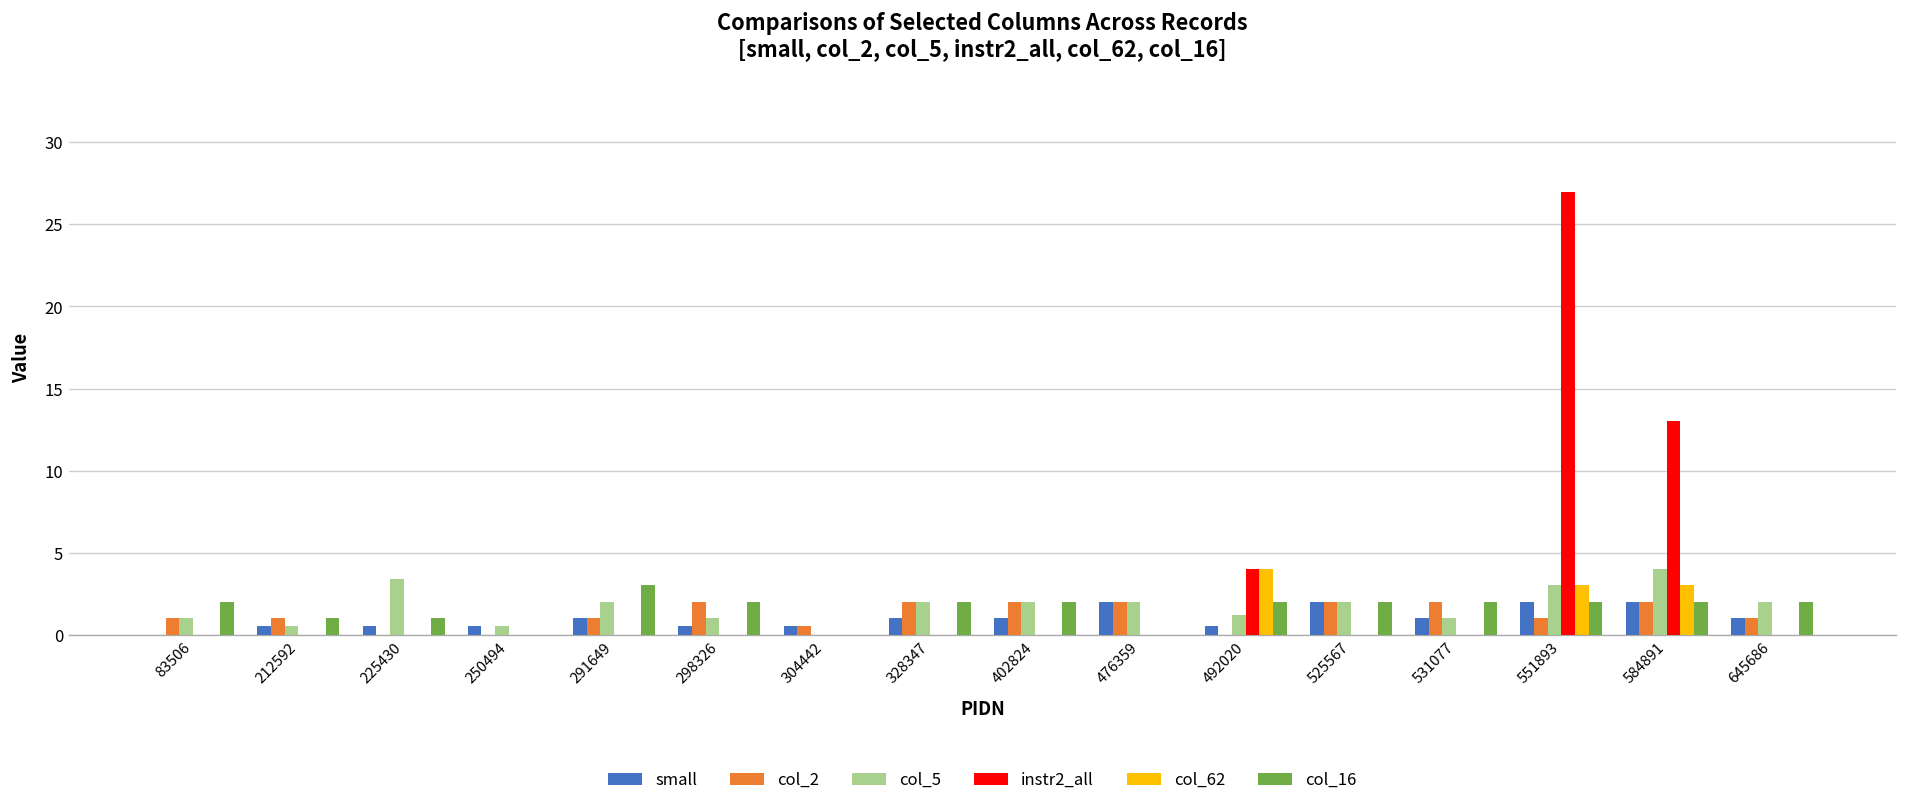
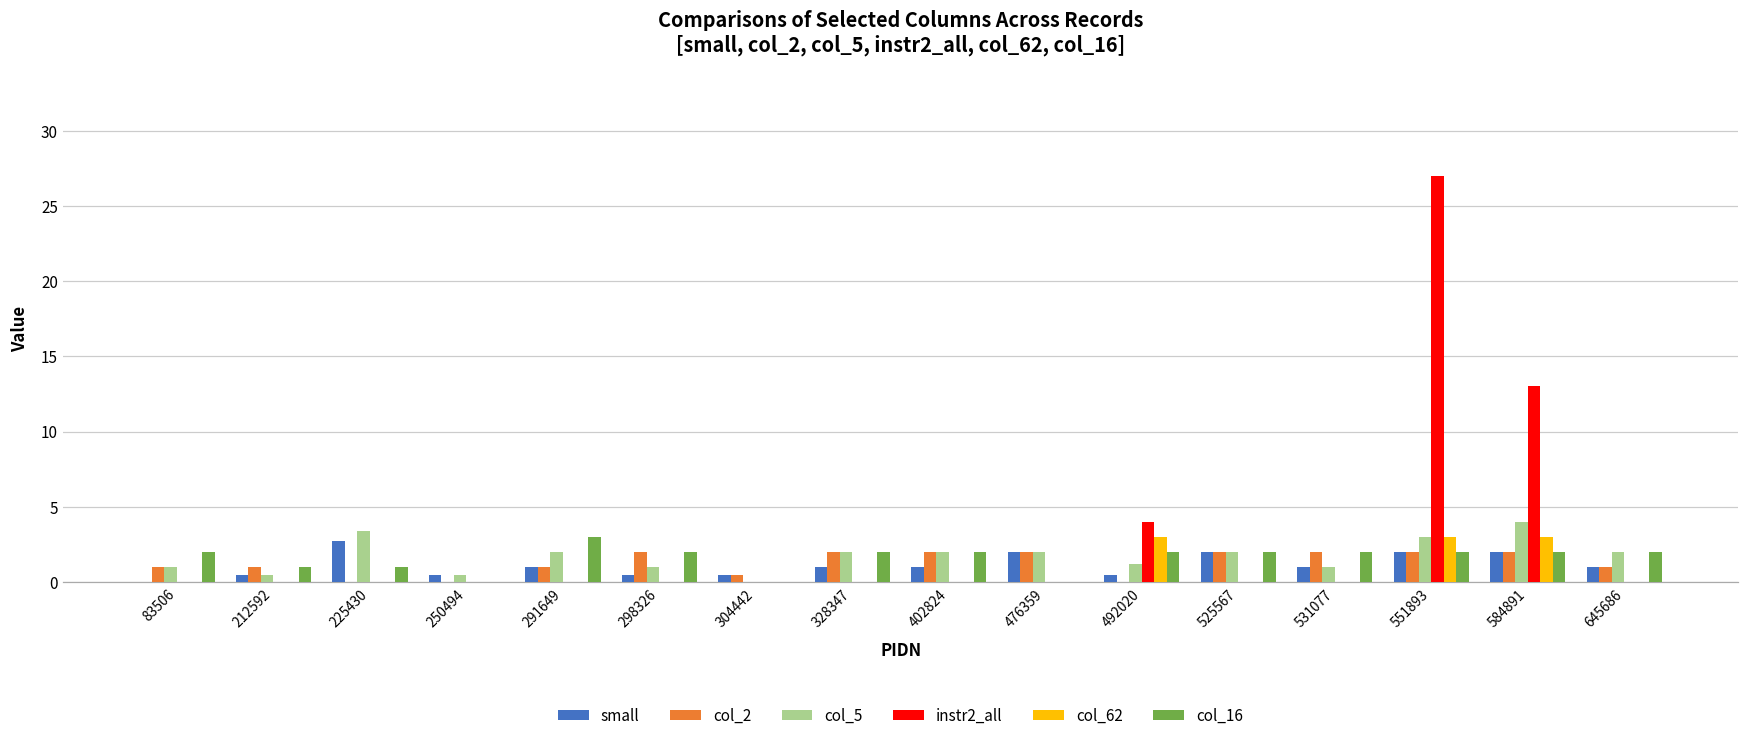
  {
    "small": {
      "83506": 0.0,
      "212592": 0.5,
-     "225430": 0.5,
+     "225430": 2.7,
      "250494": 0.5,
      "291649": 1.0,
      "298326": 0.5,
      "304442": 0.5,
      "328347": 1.0,
      "402824": 1.0,
      "476359": 2.0,
      "492020": 0.5,
      "525567": 2.0,
      "531077": 1.0,
      "551893": 2.0,
      "584891": 2.0,
      "645686": 1.0
    },
    "col_2": {
      "83506": 1,
      "212592": 1,
      "225430": 0,
      "250494": 0,
      "291649": 1,
      "298326": 2,
      "304442": 0.5,
      "328347": 2,
      "402824": 2,
      "476359": 2,
      "492020": 0,
      "525567": 2,
      "531077": 2,
-     "551893": 1,
+     "551893": 2,
      "584891": 2,
      "645686": 1
    },
    "col_5": {
      "83506": 1.0,
      "212592": 0.5,
      "225430": 3.4,
      "250494": 0.5,
      "291649": 2.0,
      "298326": 1.0,
      "304442": 0.0,
      "328347": 2.0,
      "402824": 2.0,
      "476359": 2.0,
      "492020": 1.2,
      "525567": 2.0,
      "531077": 1.0,
      "551893": 3.0,
      "584891": 4.0,
      "645686": 2.0
    },
    "instr2_all": {
      "83506": 0.0,
      "212592": 0.0,
      "225430": 0.0,
      "250494": 0.0,
      "291649": 0.0,
      "298326": 0.0,
      "304442": 0.0,
      "328347": 0.0,
      "402824": 0.0,
      "476359": 0.0,
      "492020": 4.0,
      "525567": 0.0,
      "531077": 0.0,
      "551893": 27.0,
      "584891": 13.0,
      "645686": 0.0
    },
    "col_62": {
      "83506": 0,
      "212592": 0,
      "225430": 0,
      "250494": 0,
      "291649": 0,
      "298326": 0,
      "304442": 0,
      "328347": 0,
      "402824": 0,
      "476359": 0,
-     "492020": 4,
+     "492020": 3,
      "525567": 0,
      "531077": 0,
      "551893": 3,
      "584891": 3,
      "645686": 0
    },
    "col_16": {
      "83506": 2.0,
      "212592": 1.0,
      "225430": 1.0,
      "250494": 0.0,
      "291649": 3.0,
      "298326": 2.0,
      "304442": 0.0,
      "328347": 2.0,
      "402824": 2.0,
      "476359": 0.0,
      "492020": 2.0,
      "525567": 2.0,
      "531077": 2.0,
      "551893": 2.0,
      "584891": 2.0,
      "645686": 2.0
    }
  }
